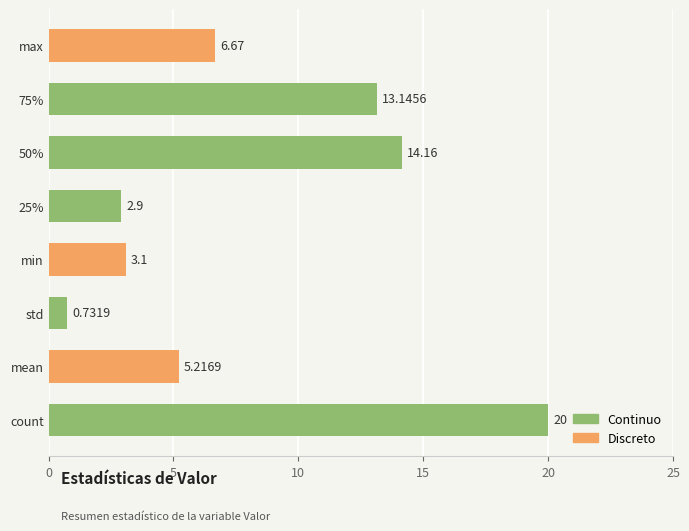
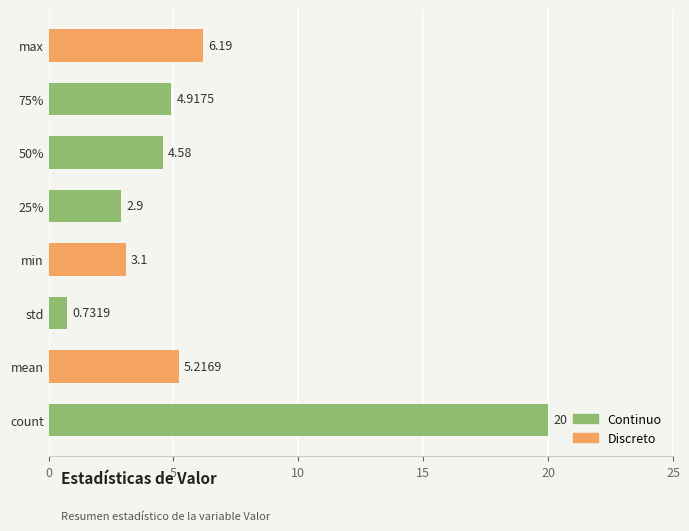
  {
-   "max": 6.67,
-   "75%": 13.1456,
-   "50%": 14.16,
+   "max": 6.19,
+   "75%": 4.9175,
+   "50%": 4.58,
    "25%": 2.9,
    "min": 3.1,
    "std": 0.7319,
    "mean": 5.2169,
    "count": 20
  }
